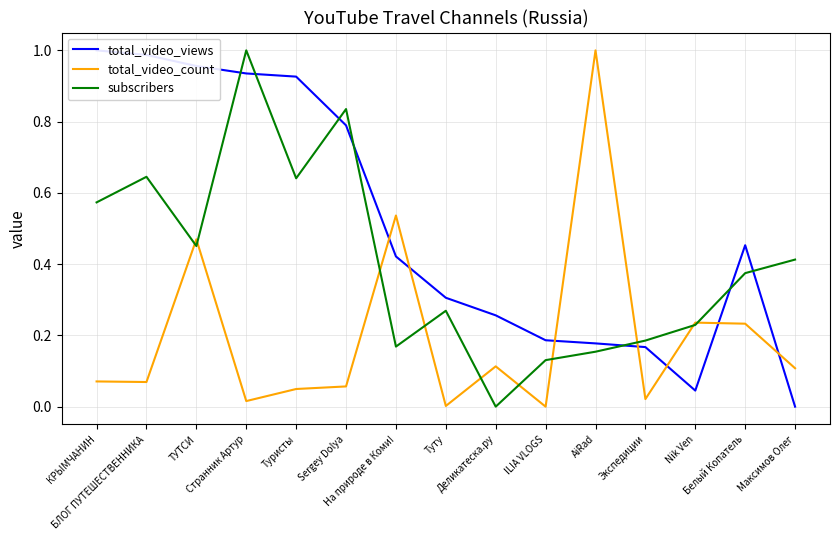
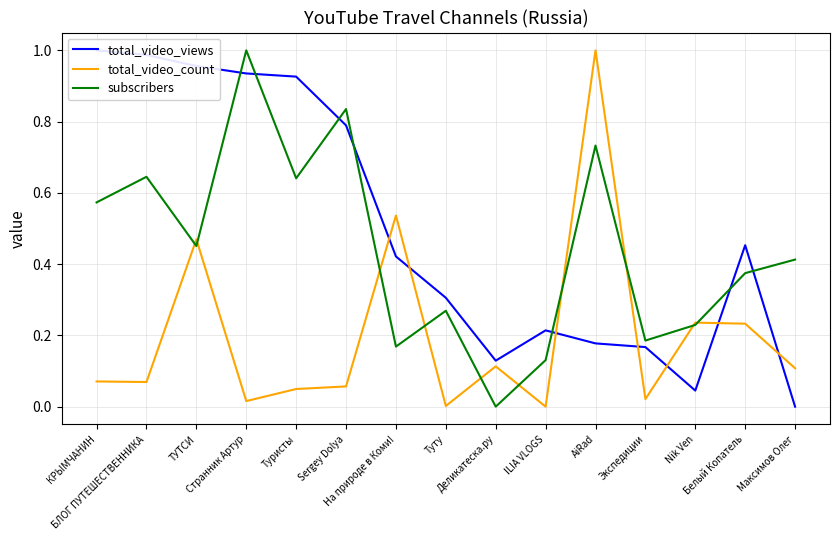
  {
    "total_video_views": {
      "Странник Артур": 0.94,
      "Туристы": 0.93,
      "Sergey Dolya": 0.79,
      "На природе в Коми!": 0.42,
      "Туту": 0.31,
-     "Деликатеска.ру": 0.26,
-     "ILIA VLOGS": 0.19,
+     "Деликатеска.ру": 0.13,
+     "ILIA VLOGS": 0.21,
      "AiRad": 0.18,
      "Экспедиции": 0.17,
      "Nik Ven": 0.05,
      "Белый Копатель": 0.45,
      "Максимов Олег": 0.00
    },
    "total_video_count": {
      "КРЫМЧАНИН": 0.07,
      "БЛОГ ПУТЕШЕСТВЕННИКА": 0.07,
      "ТУТСИ": 0.47,
      "Странник Артур": 0.02,
      "Туристы": 0.05,
      "Sergey Dolya": 0.06,
      "На природе в Коми!": 0.54,
      "Туту": 0.00,
      "Деликатеска.ру": 0.11,
      "ILIA VLOGS": 0.00,
      "AiRad": 1.00,
      "Экспедиции": 0.02,
      "Белый Копатель": 0.23,
      "Максимов Олег": 0.11
    },
    "subscribers": {
      "КРЫМЧАНИН": 0.57,
      "БЛОГ ПУТЕШЕСТВЕННИКА": 0.65,
      "ТУТСИ": 0.45,
      "Странник Артур": 1.00,
      "Туристы": 0.64,
      "Sergey Dolya": 0.84,
      "На природе в Коми!": 0.17,
      "Туту": 0.27,
      "Деликатеска.ру": 0.00,
      "ILIA VLOGS": 0.13,
-     "AiRad": 0.15,
+     "AiRad": 0.73,
      "Экспедиции": 0.19,
      "Белый Копатель": 0.37,
      "Максимов Олег": 0.41
    }
  }
